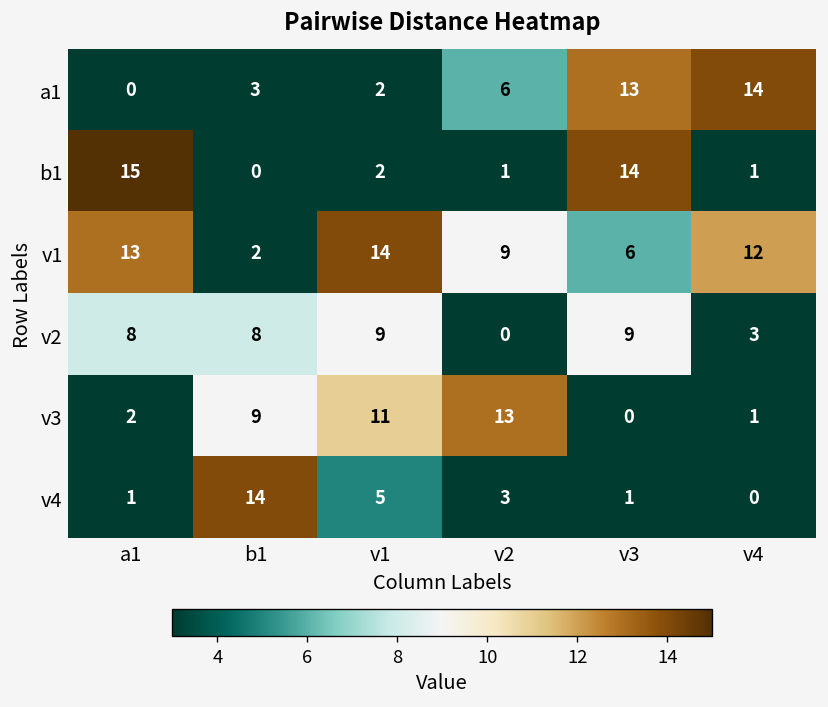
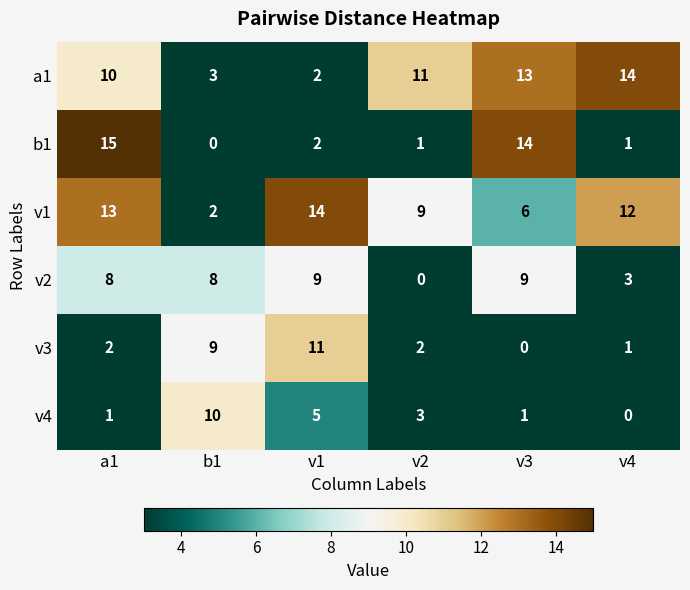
  {
    "a1": {
-     "a1": 0,
+     "a1": 10,
      "b1": 3,
      "v1": 2,
-     "v2": 6,
+     "v2": 11,
      "v3": 13,
      "v4": 14
    },
    "b1": {
      "a1": 15,
      "b1": 0,
      "v1": 2,
      "v2": 1,
      "v3": 14,
      "v4": 1
    },
    "v1": {
      "a1": 13,
      "b1": 2,
      "v1": 14,
      "v2": 9,
      "v3": 6,
      "v4": 12
    },
    "v2": {
      "a1": 8,
      "b1": 8,
      "v1": 9,
      "v2": 0,
      "v3": 9,
      "v4": 3
    },
    "v3": {
      "a1": 2,
      "b1": 9,
      "v1": 11,
-     "v2": 13,
+     "v2": 2,
      "v3": 0,
      "v4": 1
    },
    "v4": {
      "a1": 1,
-     "b1": 14,
+     "b1": 10,
      "v1": 5,
      "v2": 3,
      "v3": 1,
      "v4": 0
    }
  }
